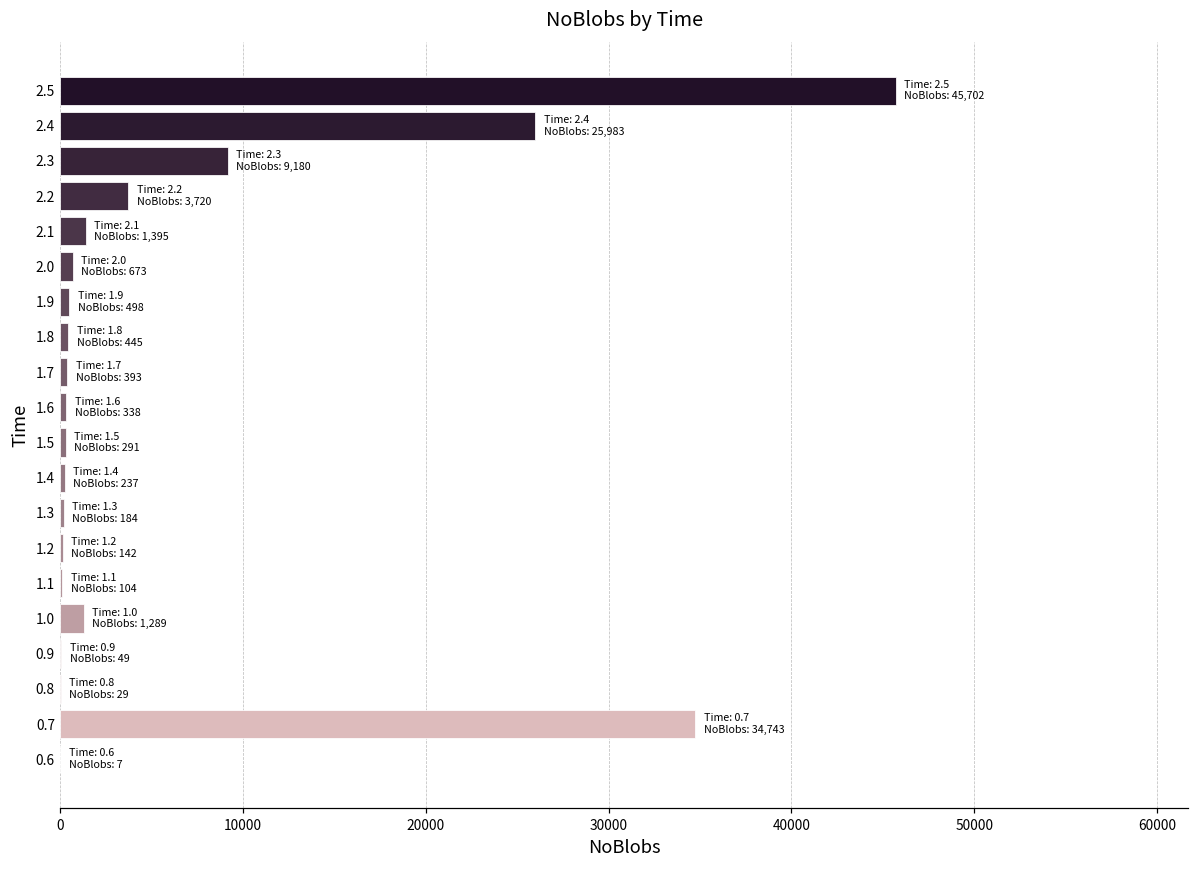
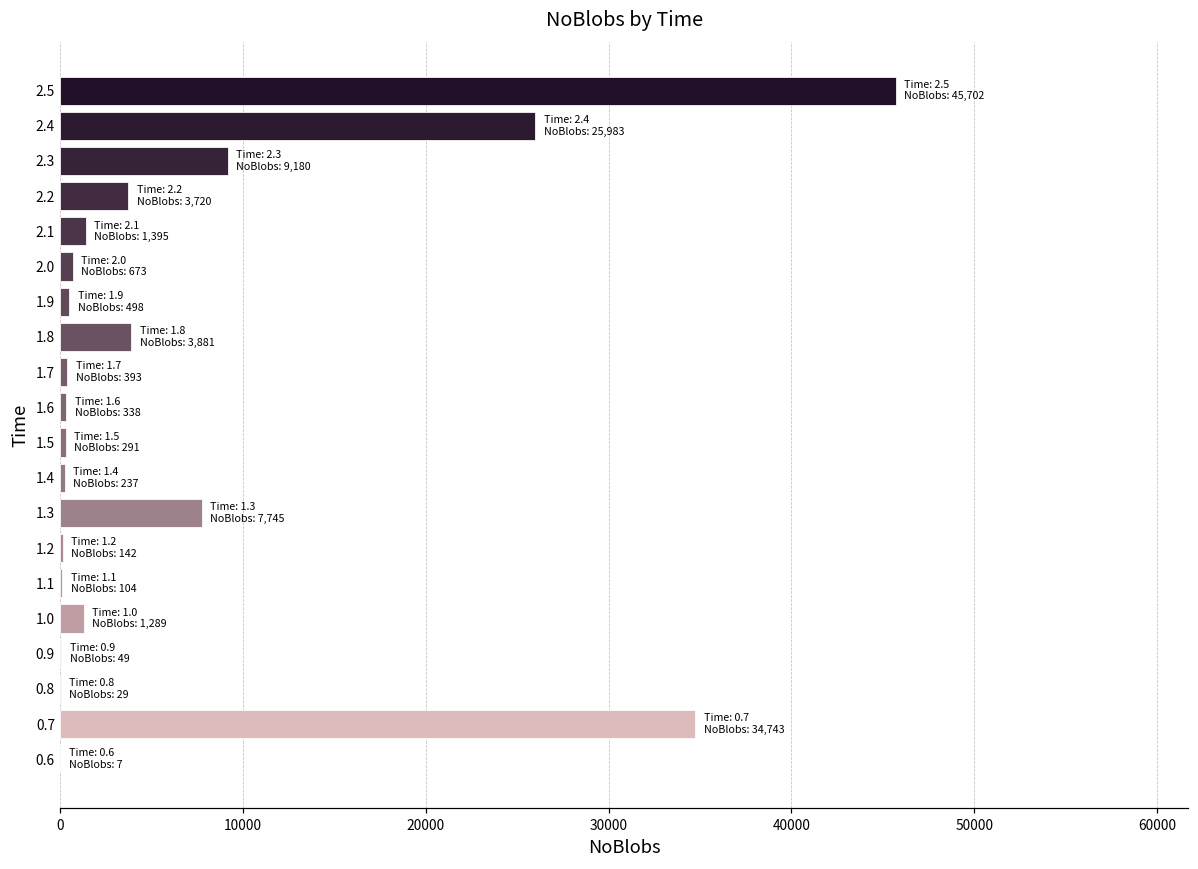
  {
    "2.5": "45,702",
    "2.4": "25,983",
    "2.3": "9,180",
    "2.2": "3,720",
    "2.1": "1,395",
    "2.0": "673",
    "1.9": "498",
-   "1.8": "445",
+   "1.8": "3,881",
    "1.7": "393",
    "1.6": "338",
    "1.5": "291",
    "1.4": "237",
-   "1.3": "184",
+   "1.3": "7,745",
    "1.2": "142",
    "1.1": "104",
    "1.0": "1,289",
    "0.9": "49",
    "0.8": "29",
    "0.7": "34,743",
    "0.6": "7"
  }
